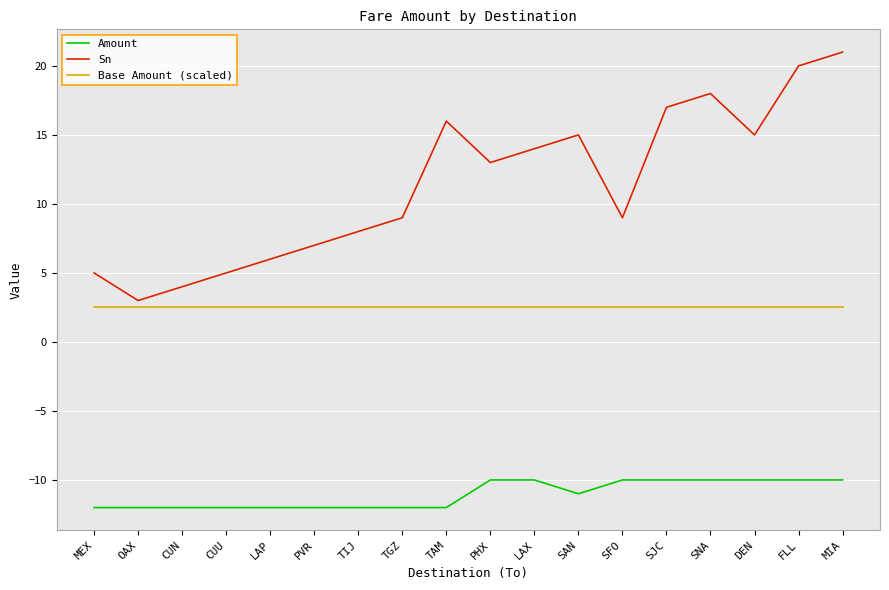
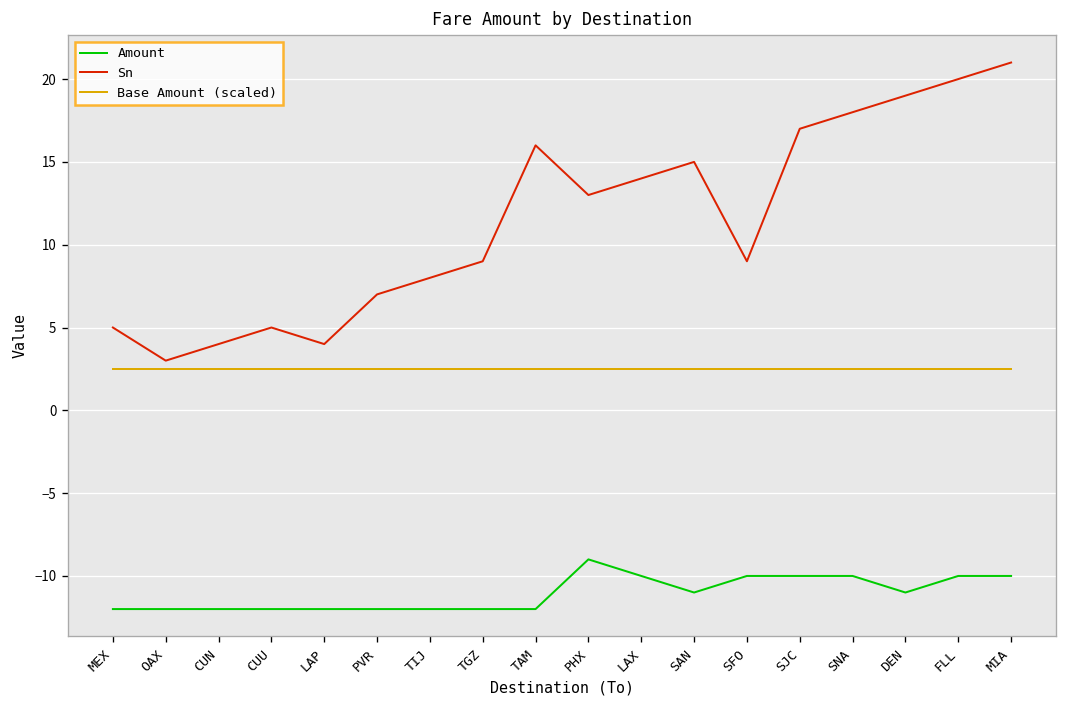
  {
    "Amount": {
      "MEX": -12,
      "OAX": -12,
      "CUN": -12,
      "CUU": -12,
      "LAP": -12,
      "PVR": -12,
      "TIJ": -12,
      "TGZ": -12,
      "TAM": -12,
-     "PHX": -10,
+     "PHX": -9,
      "LAX": -10,
      "SAN": -11,
      "SFO": -10,
      "SJC": -10,
      "SNA": -10,
-     "DEN": -10,
+     "DEN": -11,
      "FLL": -10,
      "MIA": -10
    },
    "Sn": {
      "MEX": 5,
      "OAX": 3,
      "CUN": 4,
      "CUU": 5,
-     "LAP": 6,
+     "LAP": 4,
      "PVR": 7,
      "TIJ": 8,
      "TGZ": 9,
      "TAM": 16,
      "PHX": 13,
      "LAX": 14,
      "SAN": 15,
      "SFO": 9,
      "SJC": 17,
      "SNA": 18,
-     "DEN": 15,
+     "DEN": 19,
      "FLL": 20,
      "MIA": 21
    },
    "Base Amount (scaled)": {
      "MEX": 2.5,
      "OAX": 2.5,
      "CUN": 2.5,
      "CUU": 2.5,
      "LAP": 2.5,
      "PVR": 2.5,
      "TIJ": 2.5,
      "TGZ": 2.5,
      "TAM": 2.5,
      "PHX": 2.5,
      "LAX": 2.5,
      "SAN": 2.5,
      "SFO": 2.5,
      "SJC": 2.5,
      "SNA": 2.5,
      "DEN": 2.5,
      "FLL": 2.5,
      "MIA": 2.5
    }
  }
